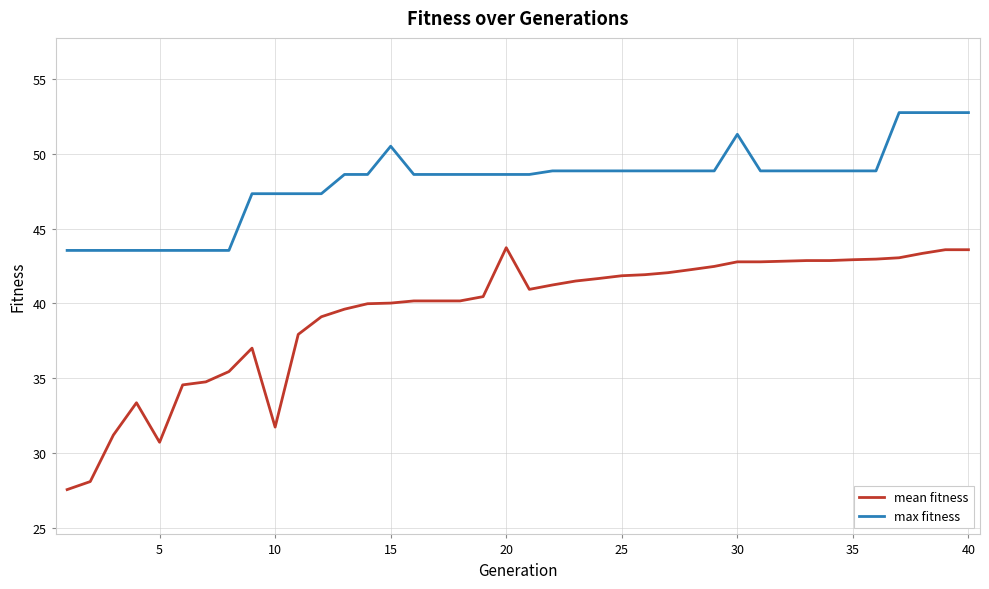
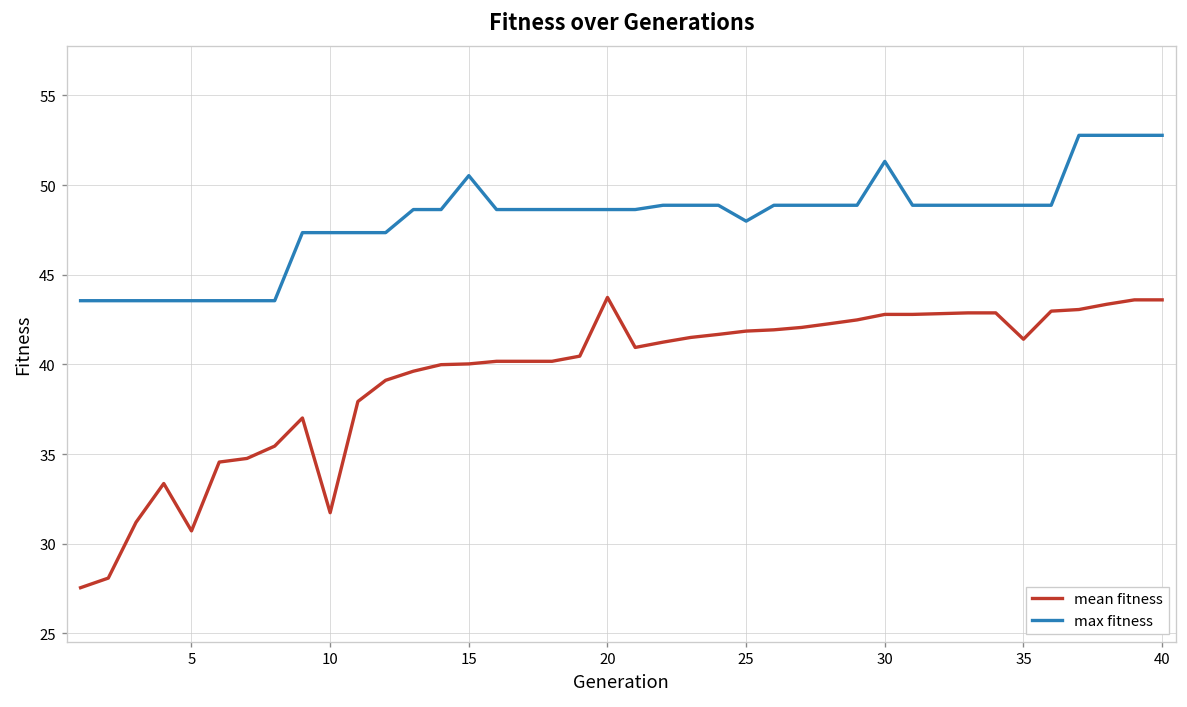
  {
    "mean fitness": {
      "5": 30.7,
      "10": 31.7,
      "15": 40.0,
      "20": 43.7,
      "25": 41.9,
      "30": 42.8,
-     "35": 42.9,
+     "35": 41.4,
      "40": 43.6
    },
    "max fitness": {
      "5": 43.6,
      "10": 47.3,
      "15": 50.5,
      "20": 48.6,
-     "25": 48.9,
+     "25": 48.0,
      "30": 51.3,
      "35": 48.9,
      "40": 52.8
    }
  }
